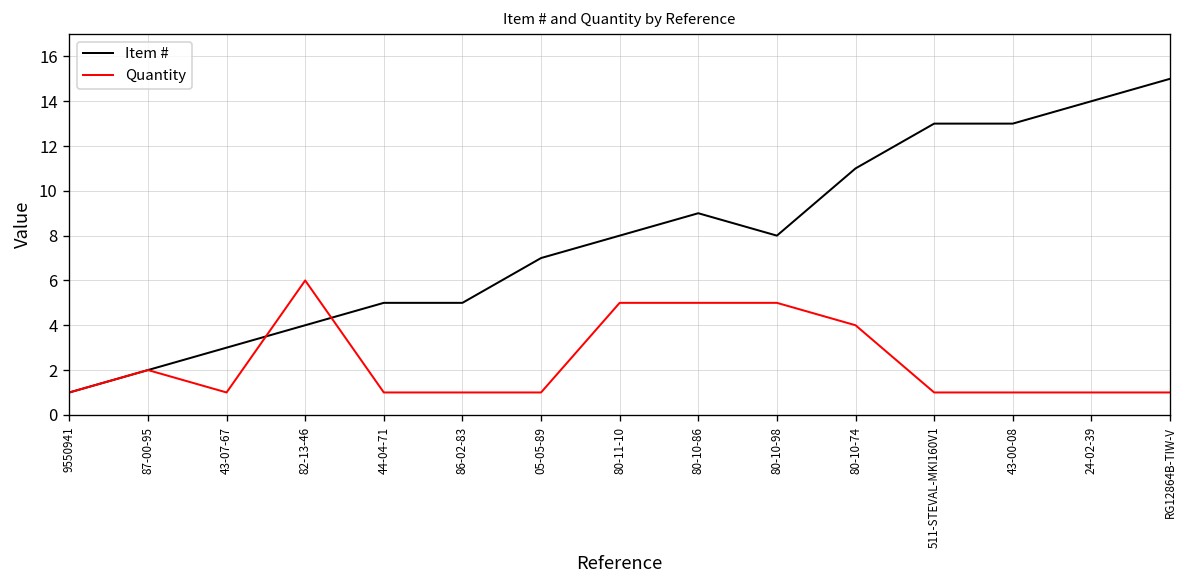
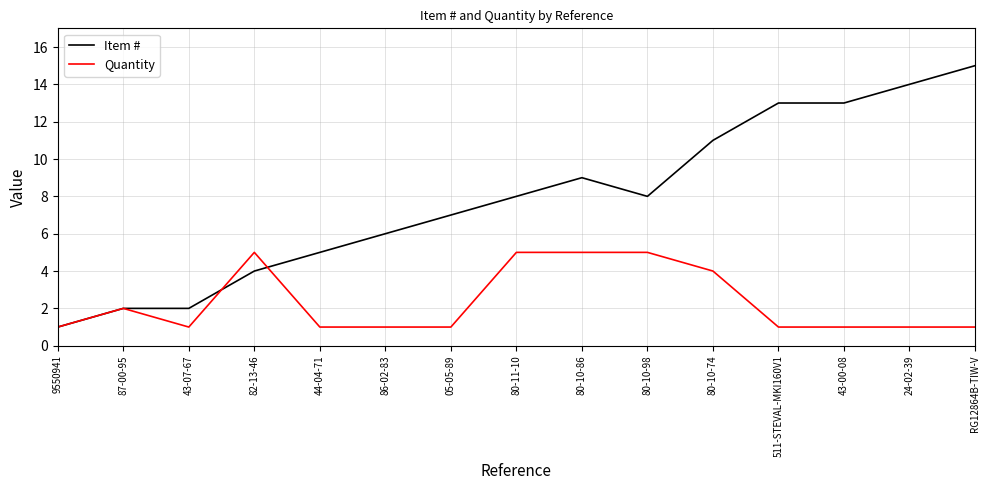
  {
    "Item #": {
-     "43-07-67": 3,
+     "43-07-67": 2,
      "82-13-46": 4,
      "44-04-71": 5,
-     "86-02-83": 5,
+     "86-02-83": 6,
      "05-05-89": 7,
      "80-11-10": 8,
      "80-10-86": 9,
      "80-10-98": 8,
      "80-10-74": 11,
      "511-STEVAL-MKI160V1": 13,
      "43-00-08": 13,
      "24-02-39": 14,
      "RG12864B-TIW-V": 15
    },
    "Quantity": {
      "43-07-67": 1,
-     "82-13-46": 6,
+     "82-13-46": 5,
      "44-04-71": 1,
      "86-02-83": 1,
      "05-05-89": 1,
      "80-11-10": 5,
      "80-10-86": 5,
      "80-10-98": 5,
      "80-10-74": 4,
      "511-STEVAL-MKI160V1": 1,
      "43-00-08": 1,
      "24-02-39": 1,
      "RG12864B-TIW-V": 1
    }
  }
